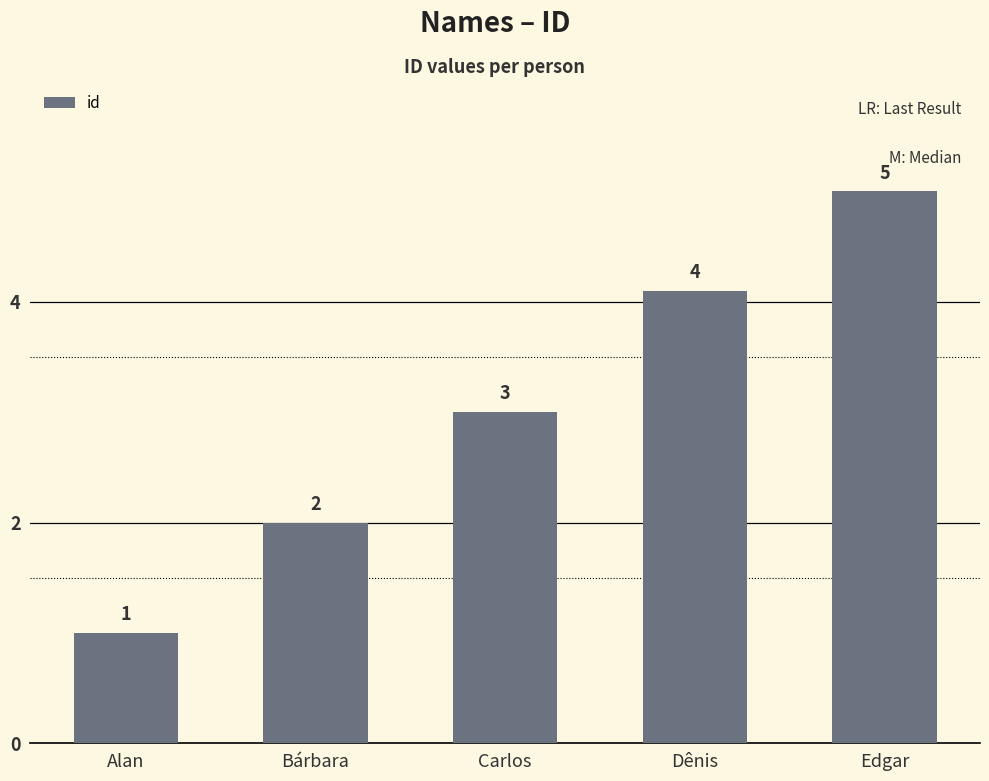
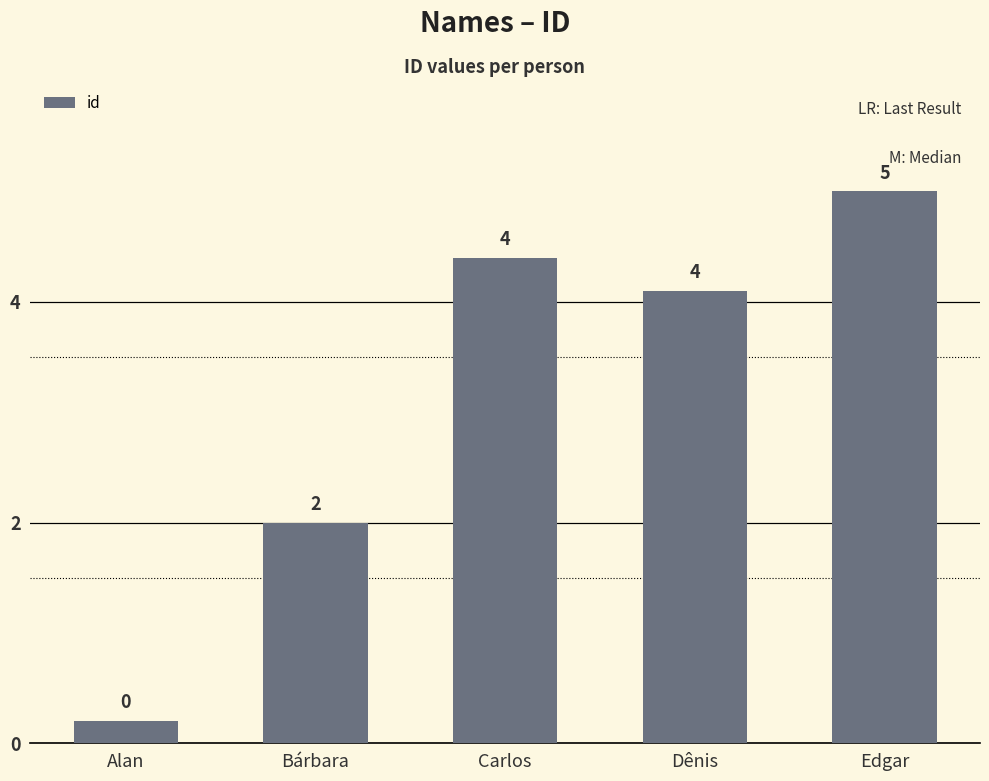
  {
-   "Alan": 1,
+   "Alan": 0,
    "Bárbara": 2,
-   "Carlos": 3,
+   "Carlos": 4,
    "Dênis": 4
  }
